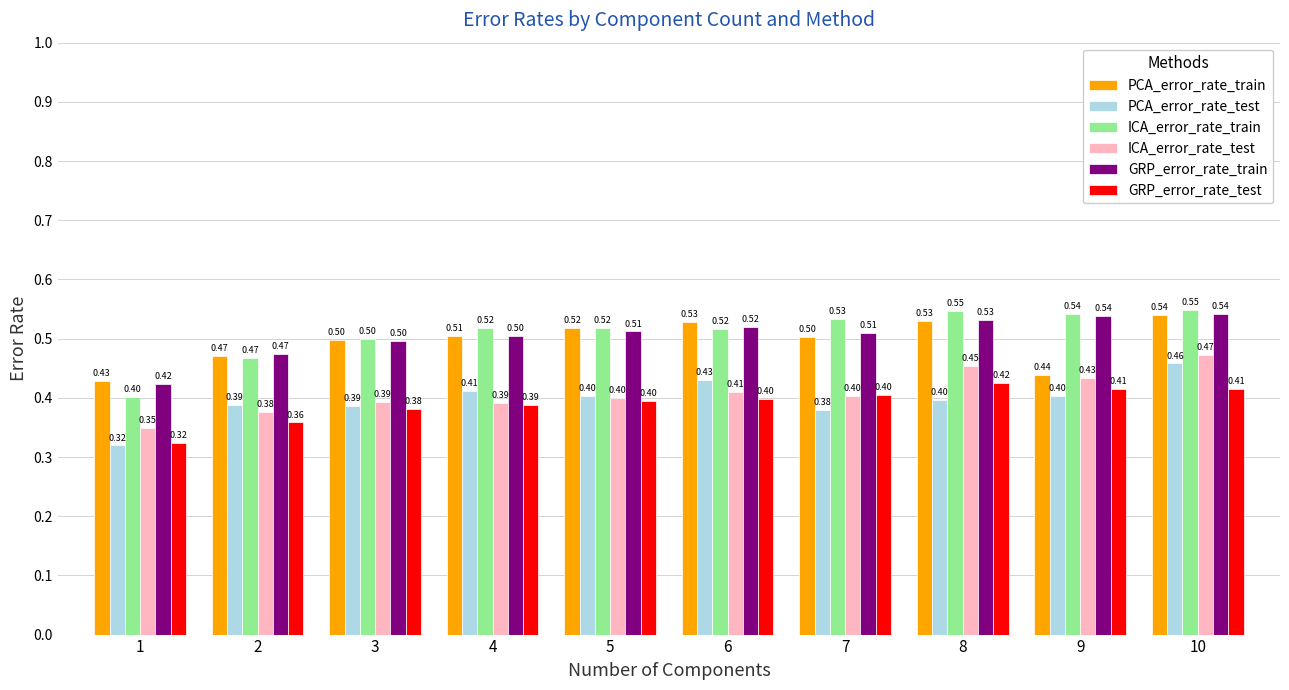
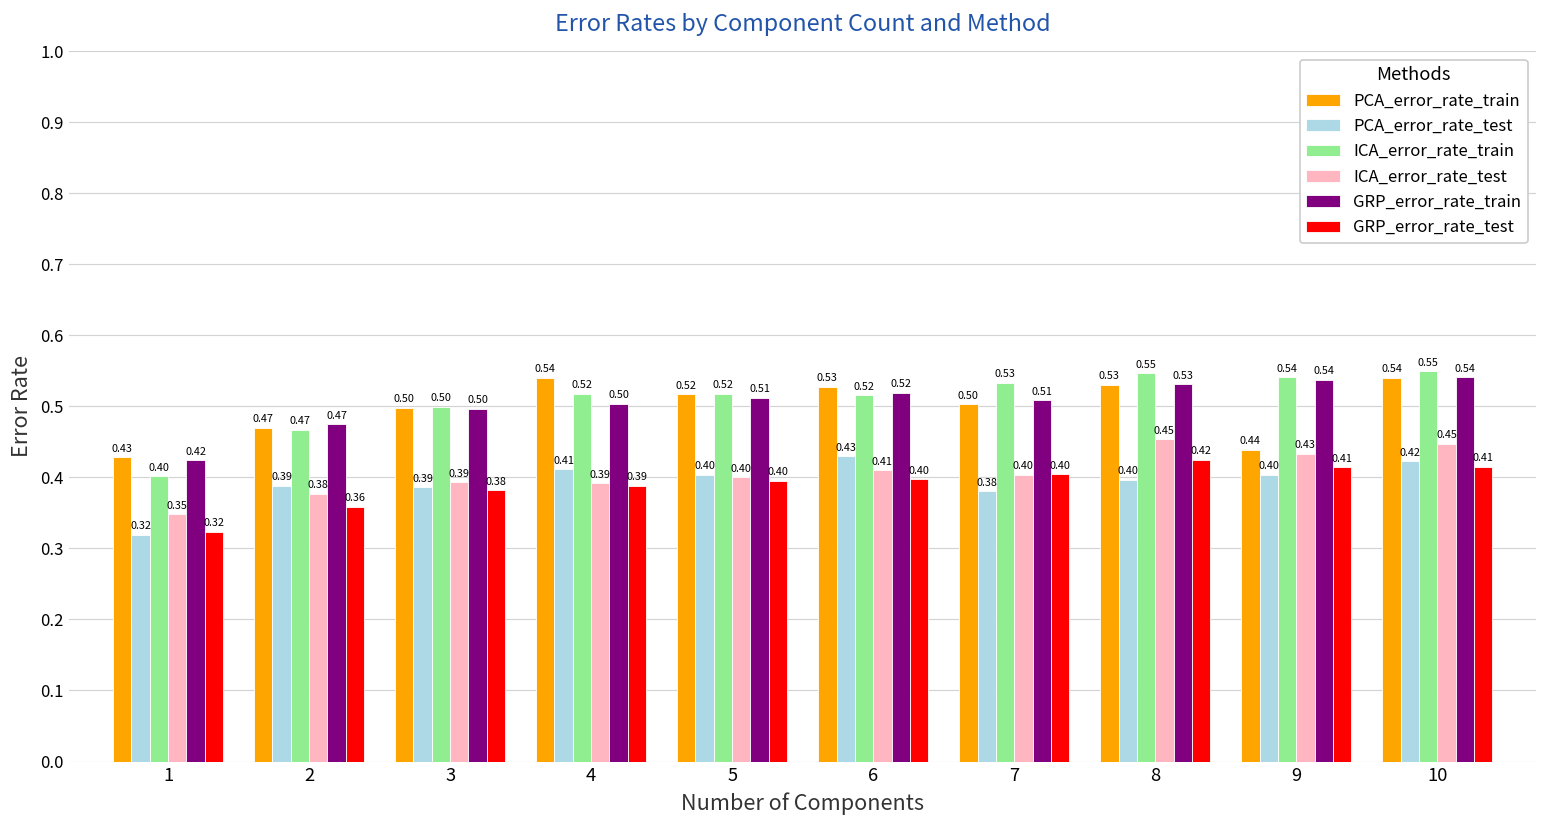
  {
    "PCA_error_rate_train": {
      "1": 0.43,
      "2": 0.47,
      "3": 0.50,
-     "4": 0.51,
+     "4": 0.54,
      "5": 0.52,
      "6": 0.53,
      "7": 0.50,
      "8": 0.53,
      "9": 0.44,
      "10": 0.54
    },
    "PCA_error_rate_test": {
      "1": 0.32,
      "2": 0.39,
      "3": 0.39,
      "4": 0.41,
      "5": 0.40,
      "6": 0.43,
      "7": 0.38,
      "8": 0.40,
      "9": 0.40,
-     "10": 0.46
+     "10": 0.42
    },
    "ICA_error_rate_train": {
      "1": 0.40,
      "2": 0.47,
      "3": 0.50,
      "4": 0.52,
      "5": 0.52,
      "6": 0.52,
      "7": 0.53,
      "8": 0.55,
      "9": 0.54,
      "10": 0.55
    },
    "ICA_error_rate_test": {
      "1": 0.35,
      "2": 0.38,
      "3": 0.39,
      "4": 0.39,
      "5": 0.40,
      "6": 0.41,
      "7": 0.40,
      "8": 0.45,
      "9": 0.43,
-     "10": 0.47
+     "10": 0.45
    },
    "GRP_error_rate_train": {
      "1": 0.42,
      "2": 0.47,
      "3": 0.50,
      "4": 0.50,
      "5": 0.51,
      "6": 0.52,
      "7": 0.51,
      "8": 0.53,
      "9": 0.54,
      "10": 0.54
    },
    "GRP_error_rate_test": {
      "1": 0.32,
      "2": 0.36,
      "3": 0.38,
      "4": 0.39,
      "5": 0.40,
      "6": 0.40,
      "7": 0.40,
      "8": 0.42,
      "9": 0.41,
      "10": 0.41
    }
  }
